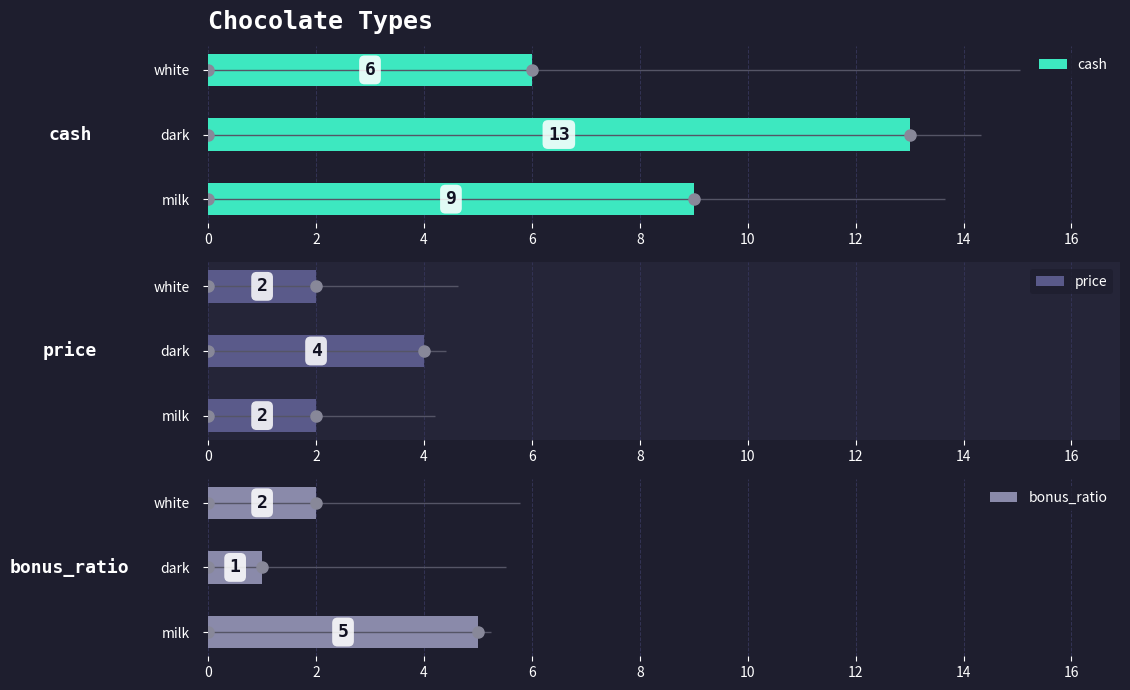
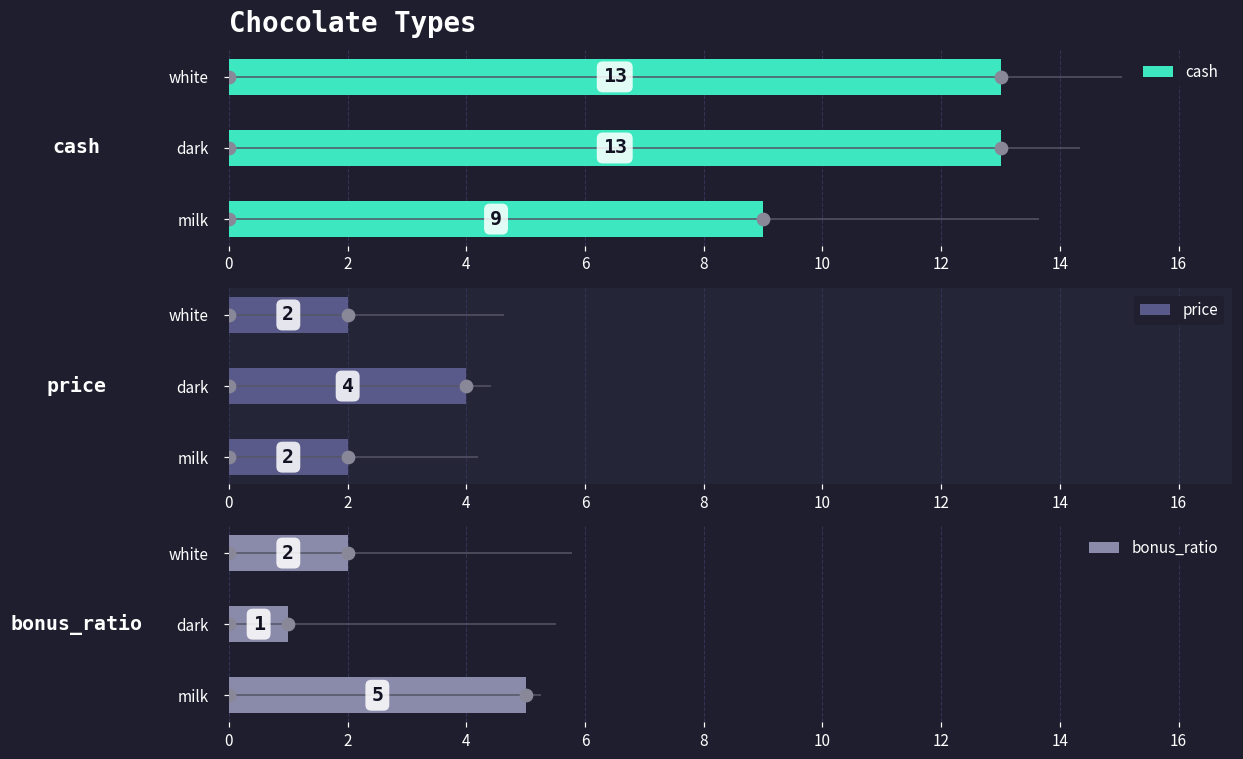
  {
    "Chocolate Types": {
      "cash": {
-       "white": 6
+       "white": 13
      }
    }
  }
